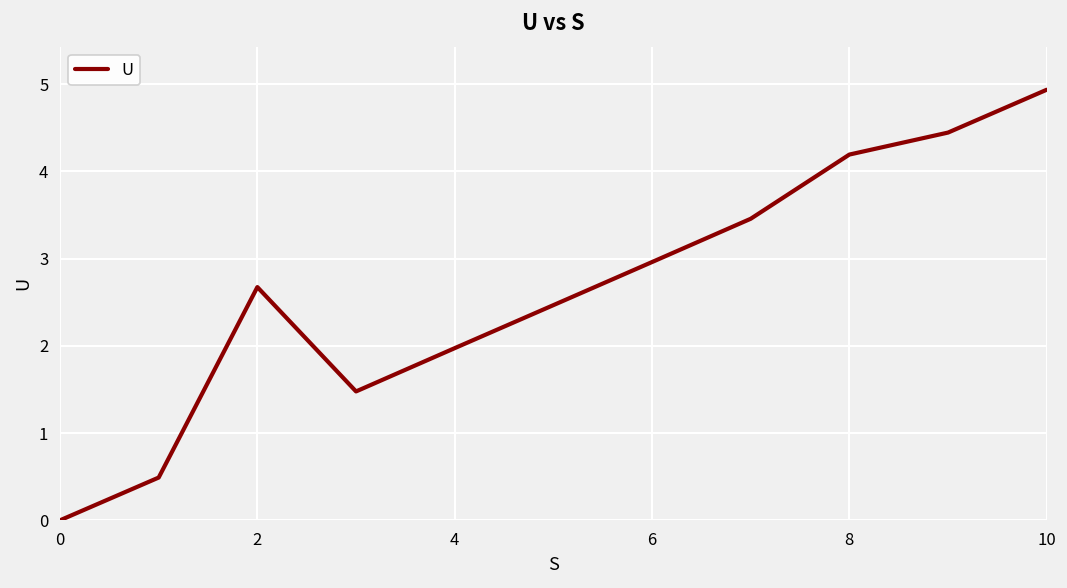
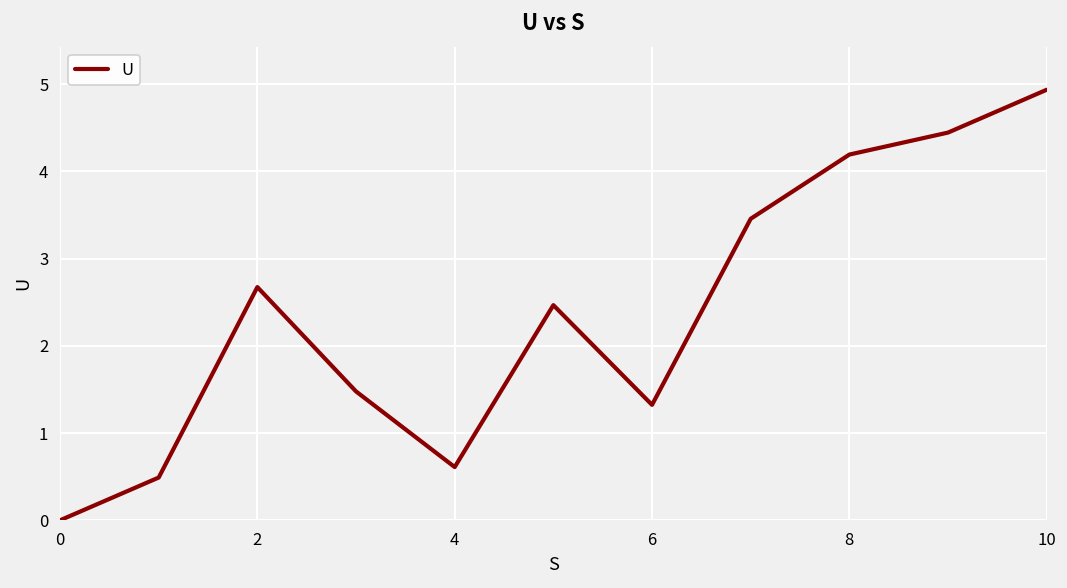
  {
    "0": 0.0,
    "2": 2.7,
-   "4": 2.0,
-   "6": 3.0,
+   "4": 0.6,
+   "6": 1.3,
    "8": 4.2,
    "10": 4.9
  }
